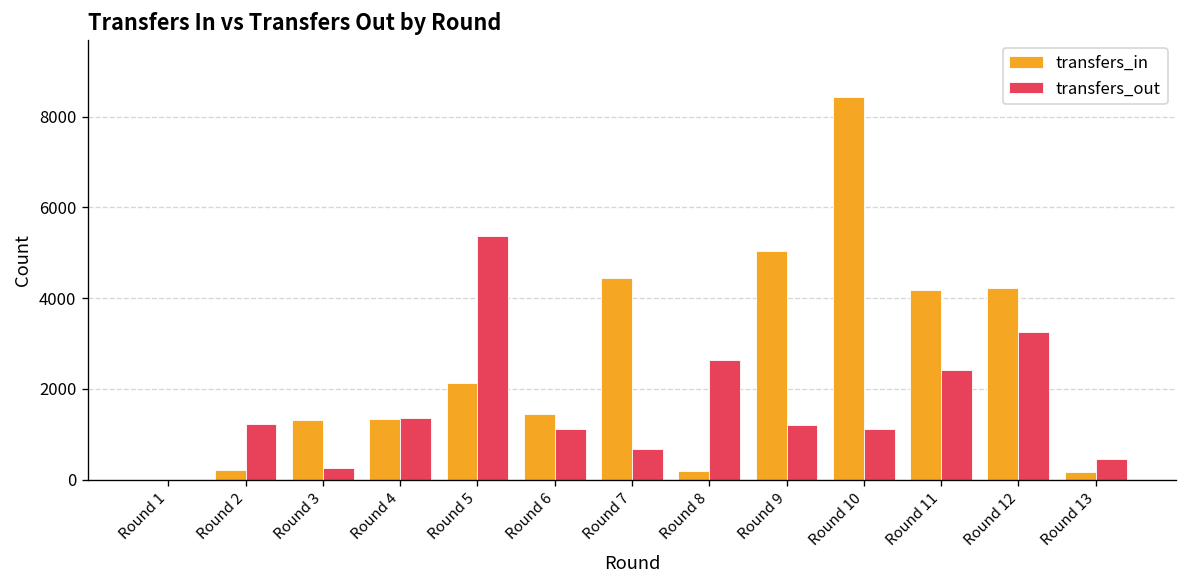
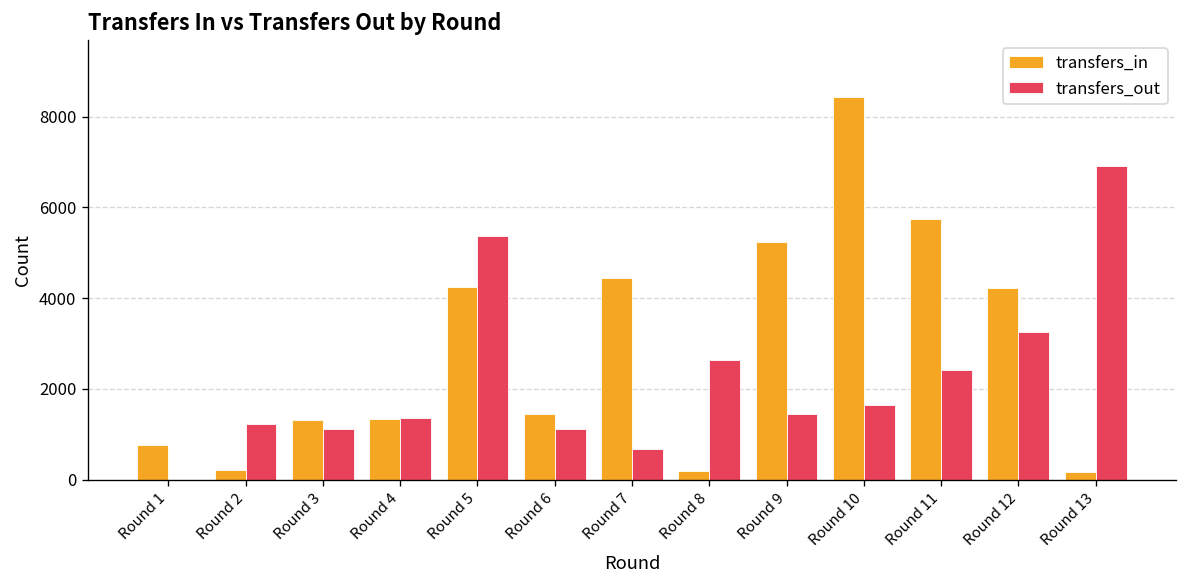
  {
    "transfers_in": {
-     "Round 1": 0,
+     "Round 1": 800,
      "Round 2": 200,
      "Round 3": 1300,
      "Round 4": 1300,
-     "Round 5": 2100,
+     "Round 5": 4300,
      "Round 6": 1500,
      "Round 7": 4400,
      "Round 8": 200,
-     "Round 9": 5000,
+     "Round 9": 5200,
      "Round 10": 8400,
-     "Round 11": 4200,
+     "Round 11": 5800,
      "Round 12": 4200,
      "Round 13": 200
    },
    "transfers_out": {
      "Round 1": 0,
      "Round 2": 1200,
-     "Round 3": 200,
+     "Round 3": 1100,
      "Round 4": 1400,
      "Round 5": 5400,
      "Round 6": 1100,
      "Round 7": 700,
      "Round 8": 2600,
-     "Round 9": 1200,
-     "Round 10": 1100,
+     "Round 9": 1400,
+     "Round 10": 1600,
      "Round 11": 2400,
      "Round 12": 3300,
-     "Round 13": 500
+     "Round 13": 6900
    }
  }
